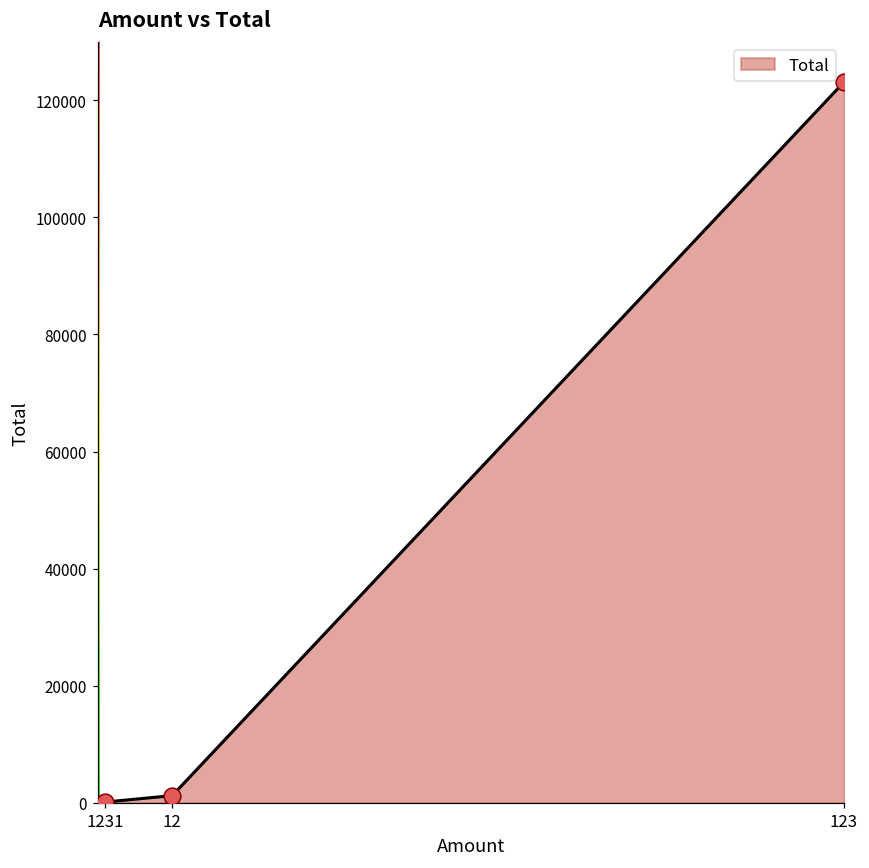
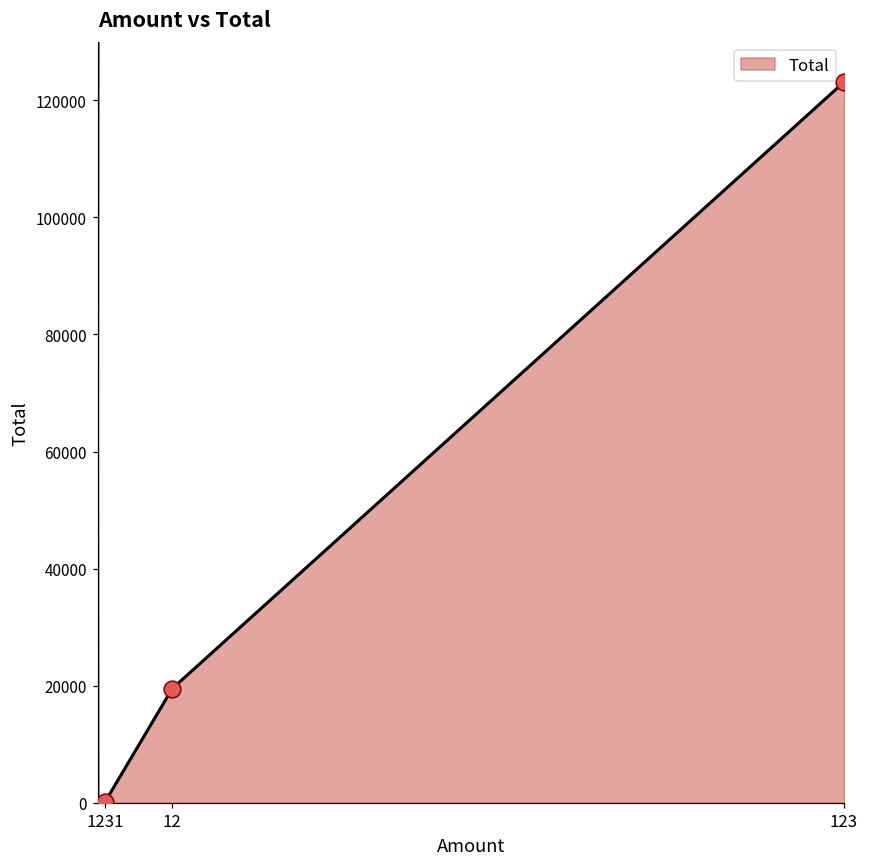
  {
    "1231": 0,
-   "12": 1000,
+   "12": 19000,
    "123": 123000
  }
